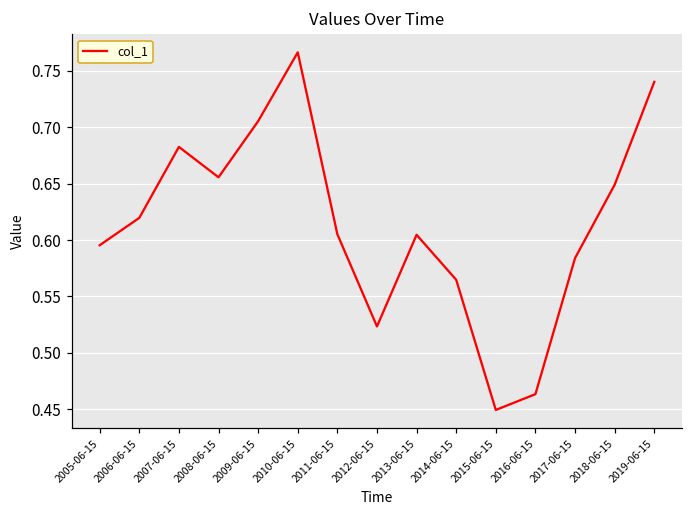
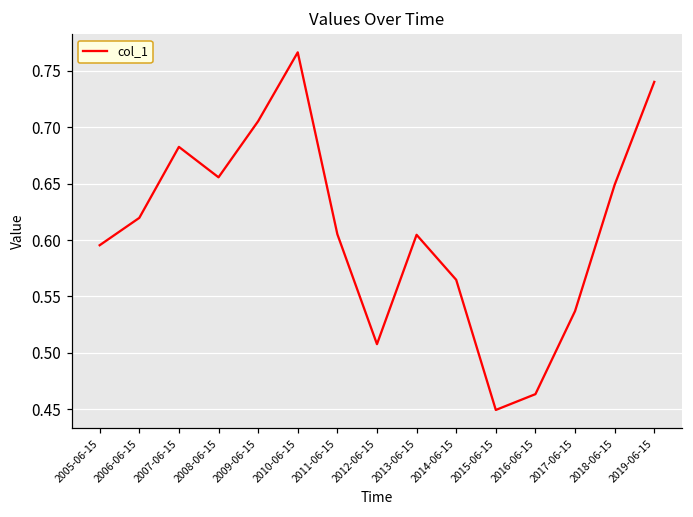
  {
    "2005-06-15": 0.595,
    "2006-06-15": 0.620,
    "2007-06-15": 0.683,
    "2008-06-15": 0.656,
    "2009-06-15": 0.705,
    "2010-06-15": 0.767,
    "2011-06-15": 0.605,
-   "2012-06-15": 0.523,
+   "2012-06-15": 0.508,
    "2013-06-15": 0.605,
    "2014-06-15": 0.565,
    "2015-06-15": 0.449,
    "2016-06-15": 0.463,
-   "2017-06-15": 0.584,
+   "2017-06-15": 0.537,
    "2018-06-15": 0.649,
    "2019-06-15": 0.740
  }
